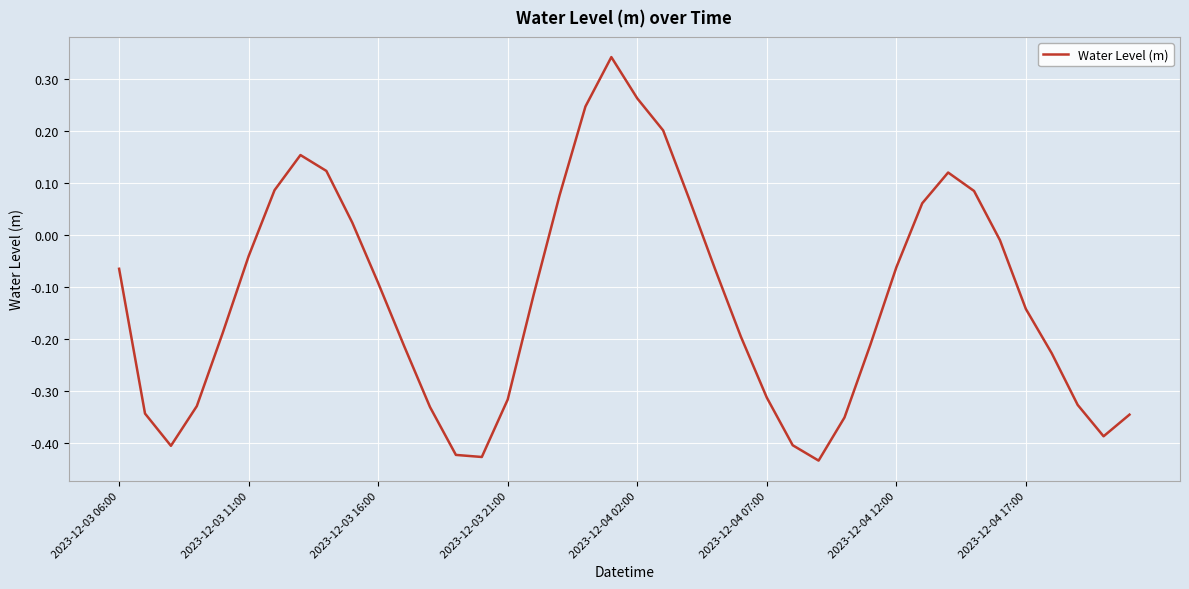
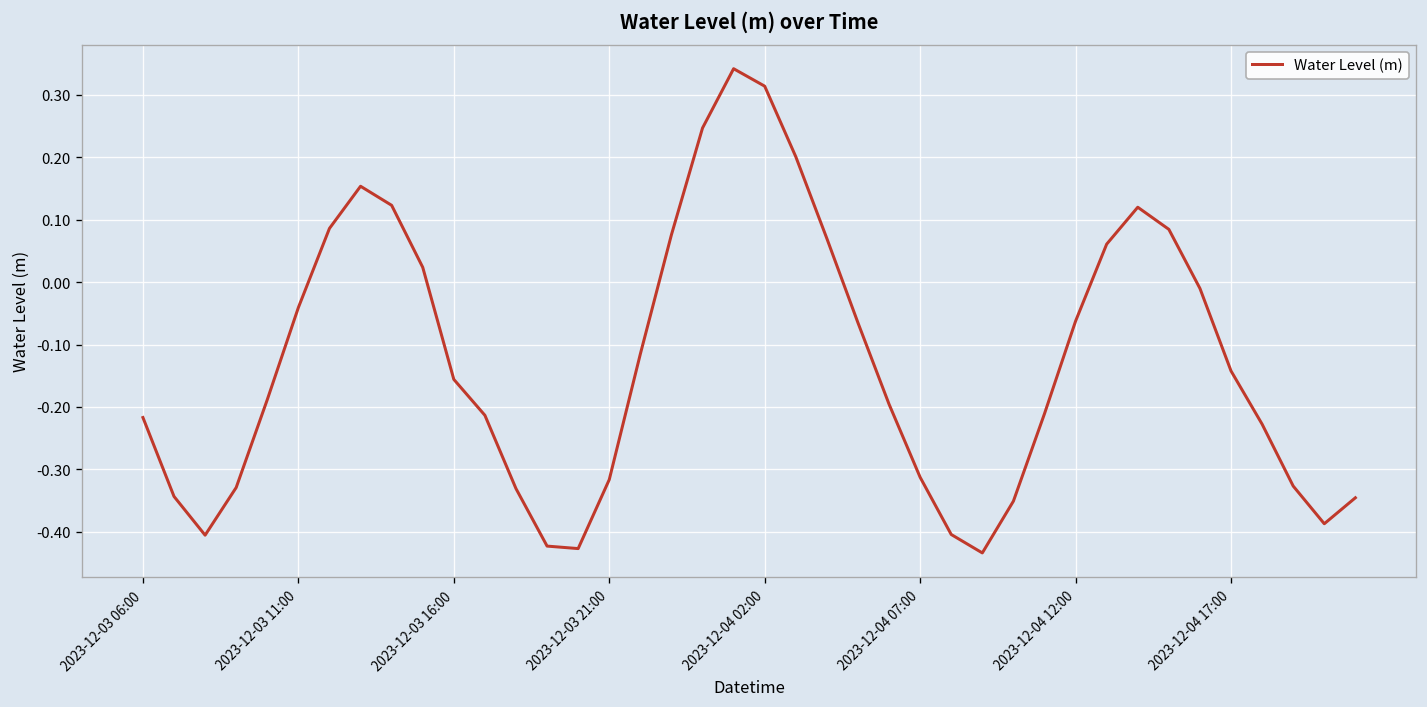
  {
-   "2023-12-03 06:00": -0.07,
+   "2023-12-03 06:00": -0.22,
    "2023-12-03 11:00": -0.04,
-   "2023-12-03 16:00": -0.09,
+   "2023-12-03 16:00": -0.16,
    "2023-12-03 21:00": -0.32,
-   "2023-12-04 02:00": 0.26,
+   "2023-12-04 02:00": 0.31,
    "2023-12-04 07:00": -0.31,
    "2023-12-04 12:00": -0.06,
    "2023-12-04 17:00": -0.14
  }
